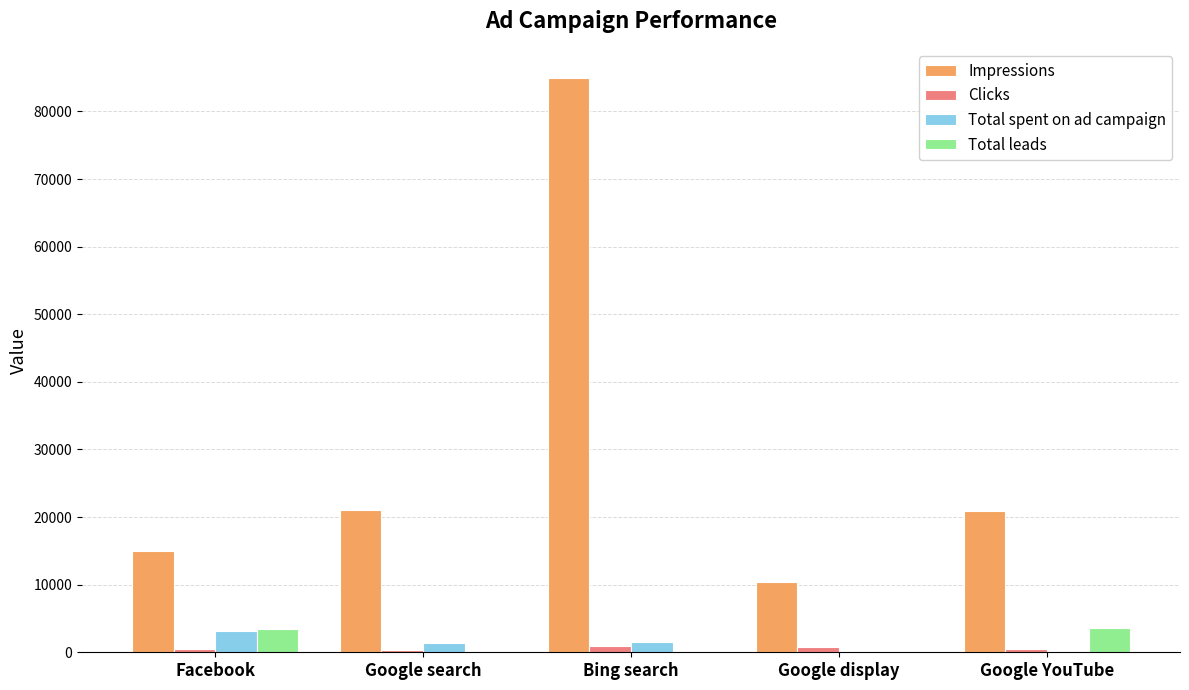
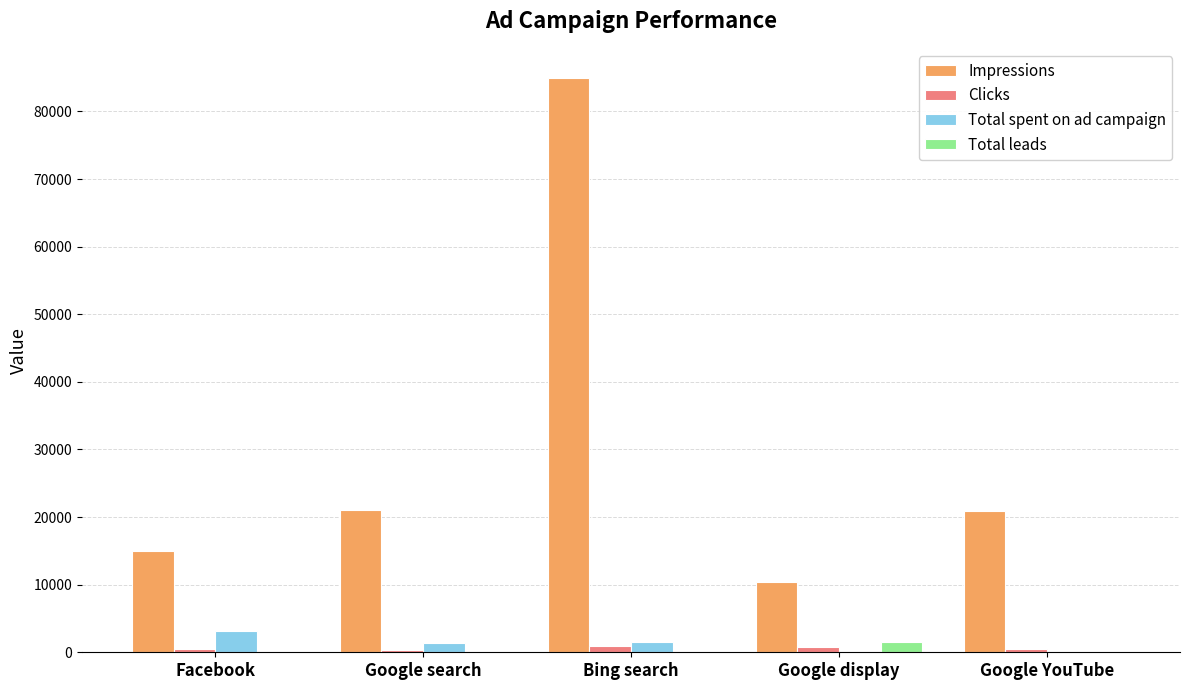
  {
    "Total spent on ad campaign": {
      "Facebook": 3000,
      "Google search": 1000,
      "Bing search": 1000
    },
    "Total leads": {
-     "Facebook": 3000,
-     "Google display": 0,
-     "Google YouTube": 4000
+     "Facebook": 0,
+     "Google display": 1000,
+     "Google YouTube": 0
    }
  }
